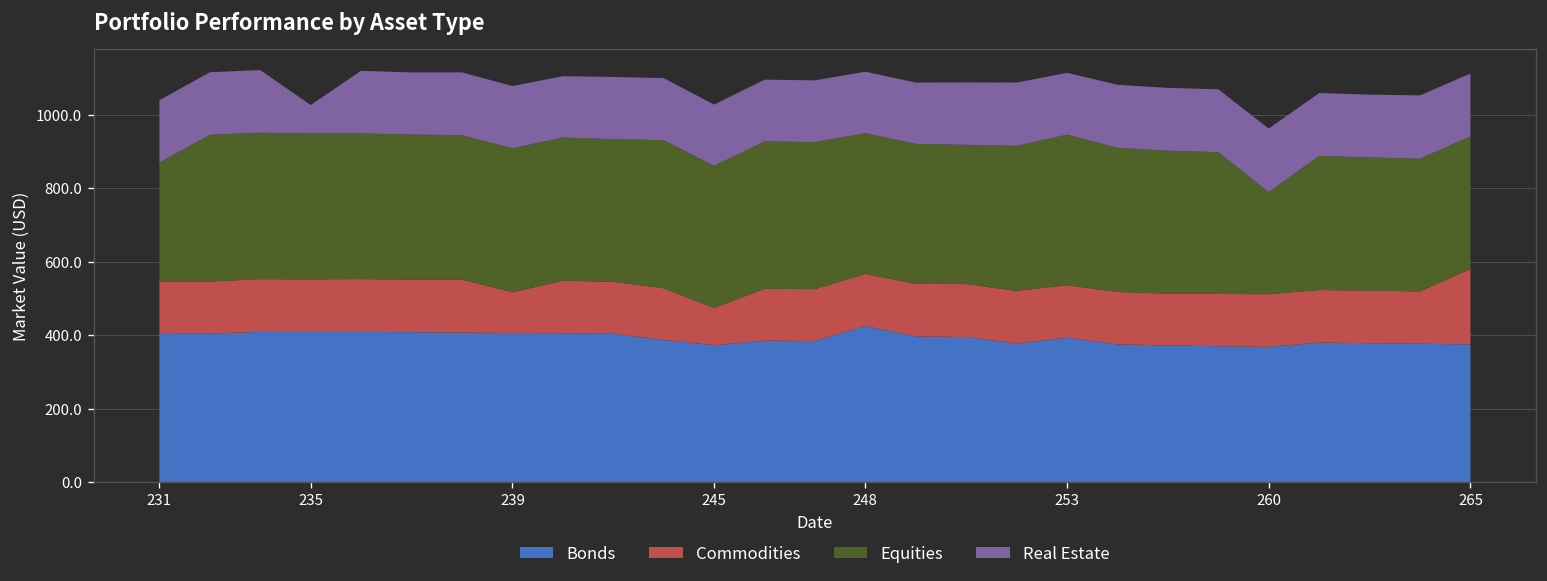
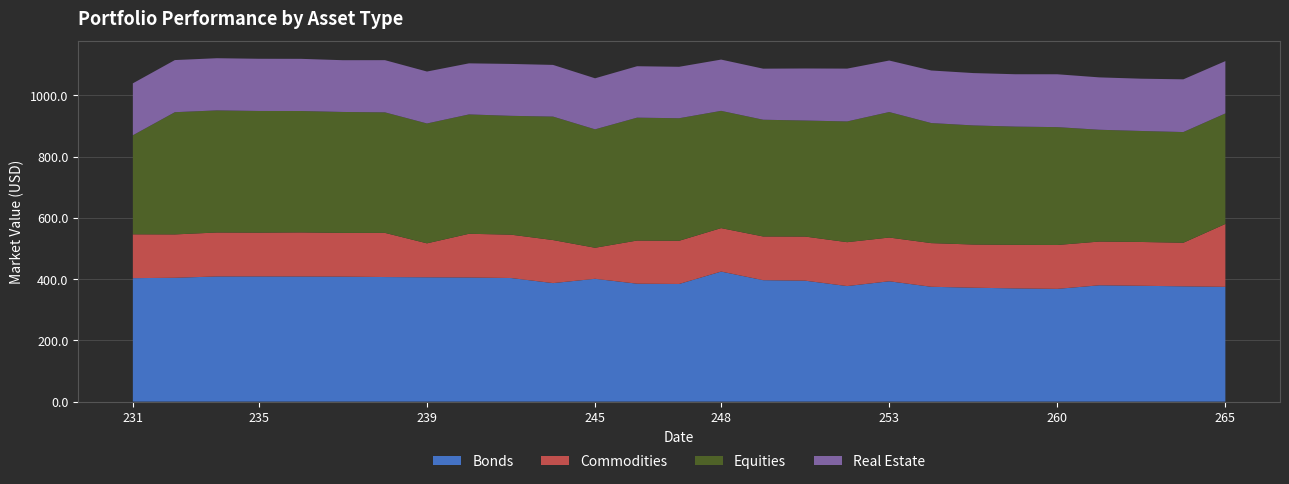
  {
    "Bonds": {
-     "245": 370
+     "245": 400
    },
    "Equities": {
-     "260": 280
+     "260": 380
    },
    "Real Estate": {
      "231": 170,
-     "235": 80,
+     "235": 170,
      "239": 170,
      "245": 170,
      "248": 170,
      "253": 170,
      "260": 170,
      "265": 170
    }
  }
